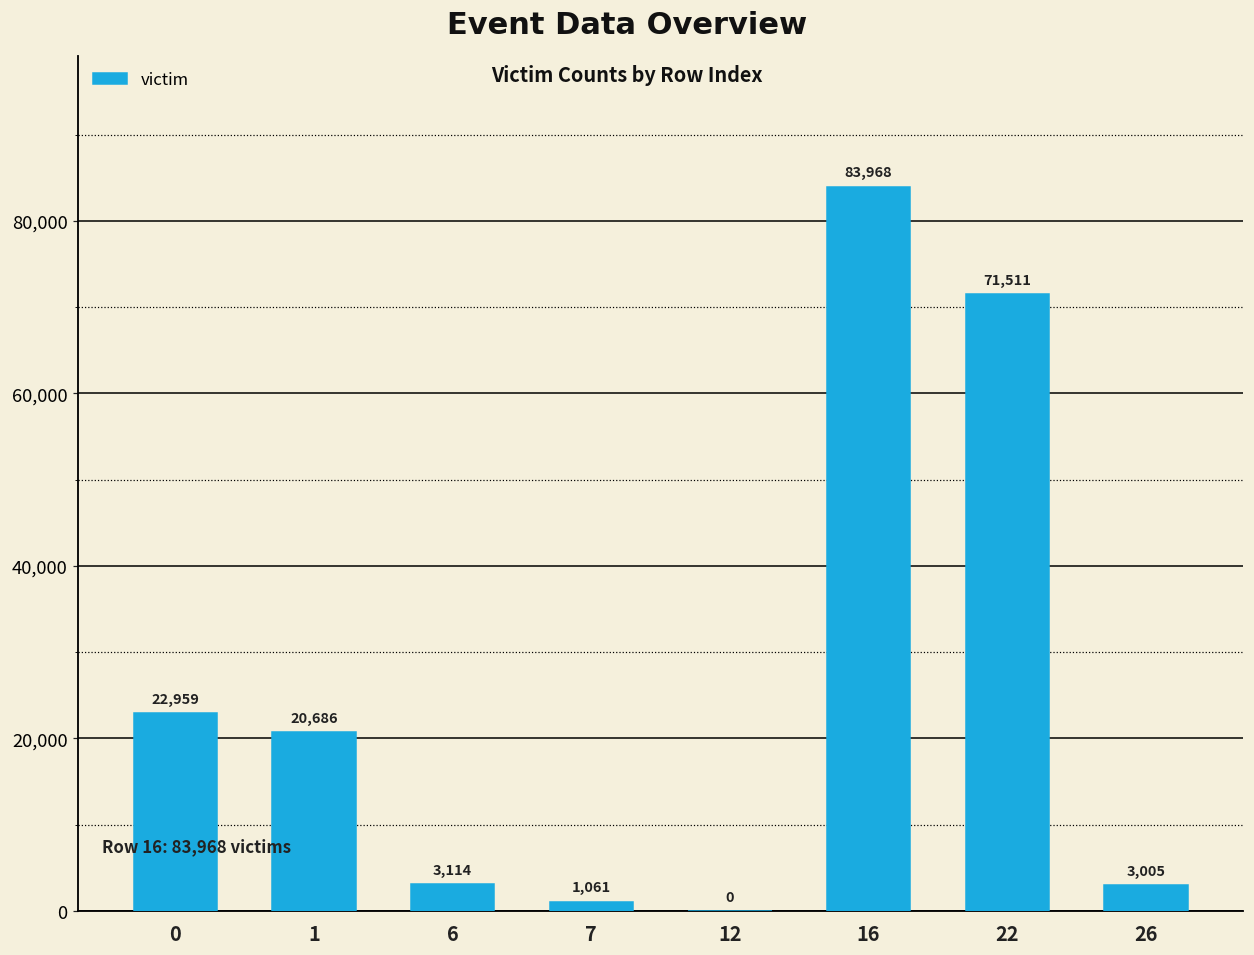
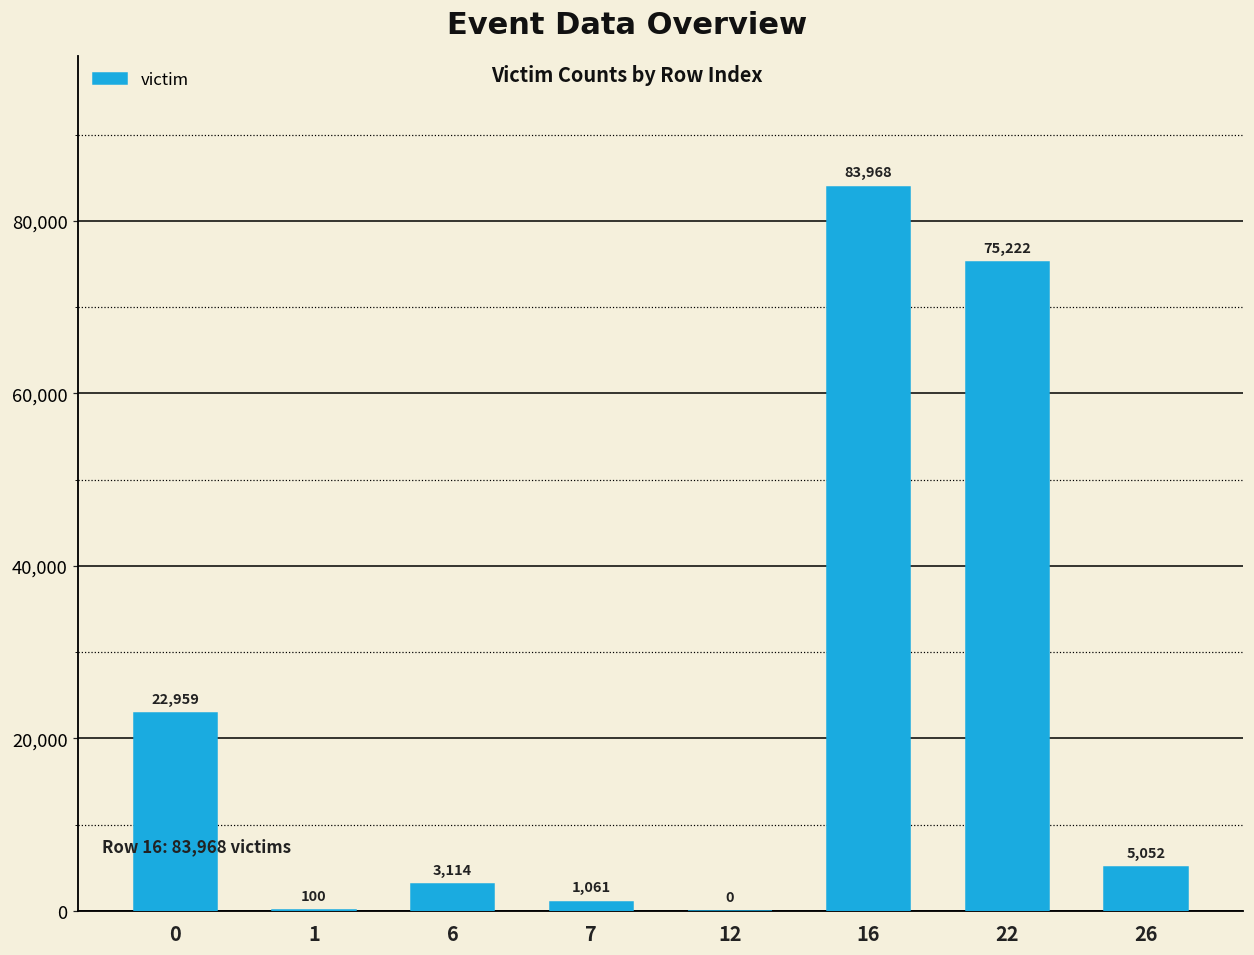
  {
    "0": "22,959",
-   "1": "20,686",
+   "1": "100",
    "6": "3,114",
    "7": "1,061",
    "12": "0",
    "16": "83,968",
-   "22": "71,511",
-   "26": "3,005"
+   "22": "75,222",
+   "26": "5,052"
  }
